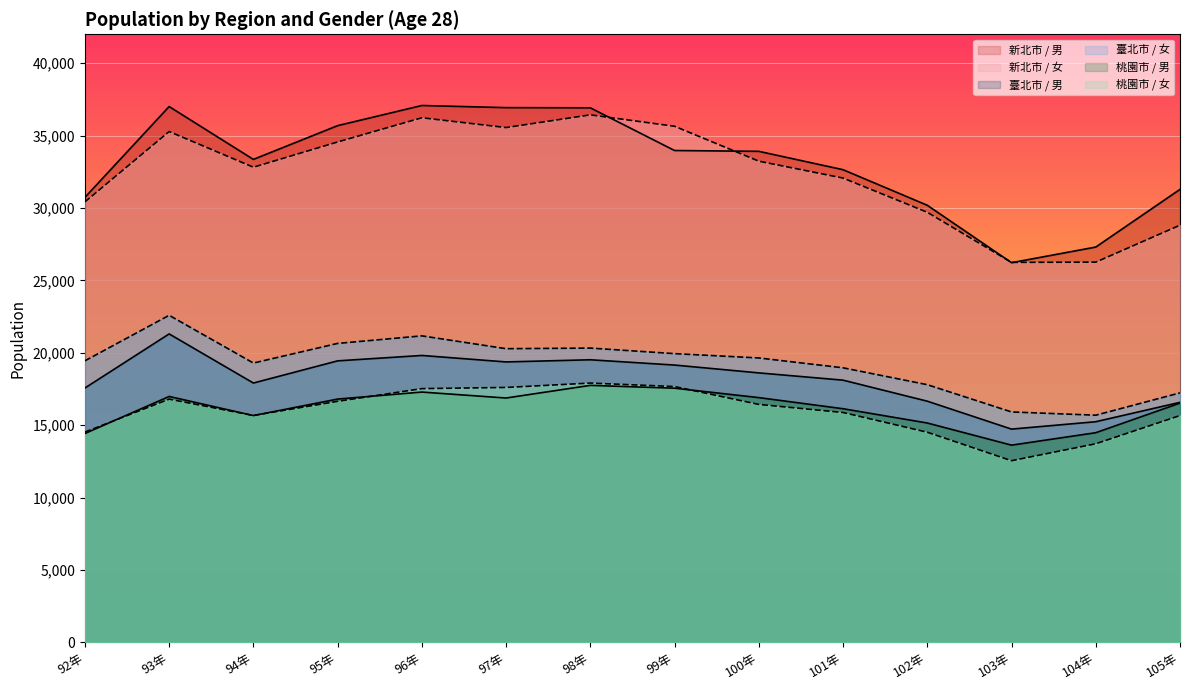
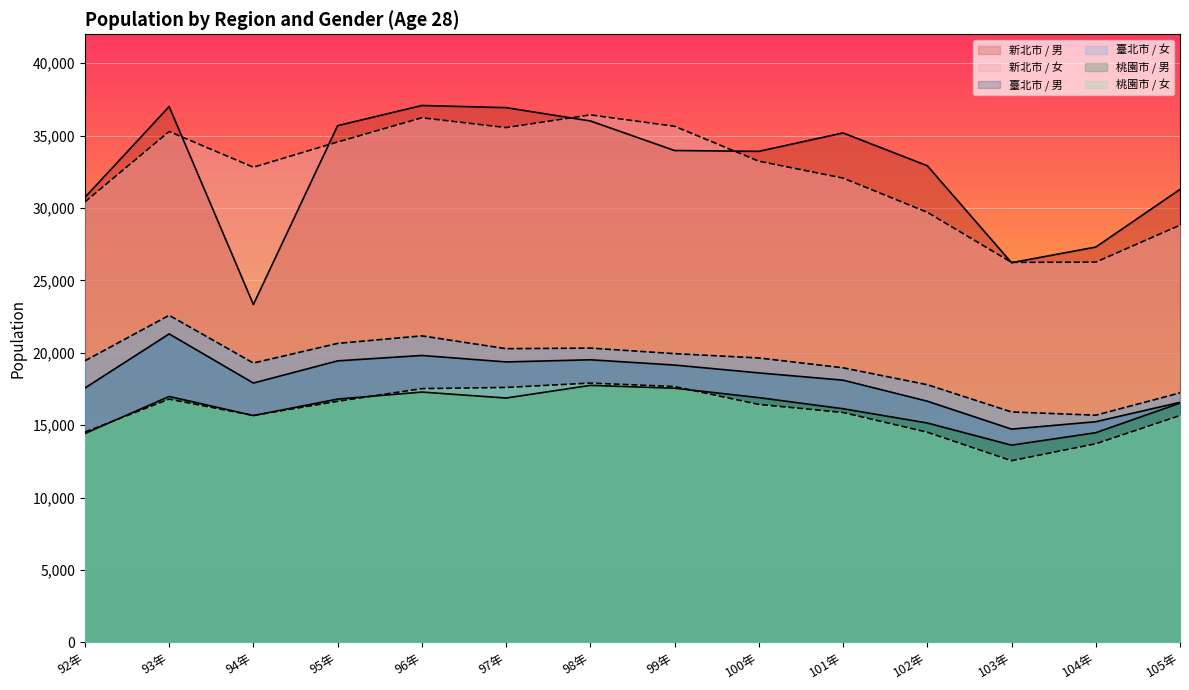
  {
    "新北市 / 男": {
      "92年": "30,700",
      "93年": "37,000",
-     "94年": "33,400",
+     "94年": "23,300",
      "95年": "35,700",
      "96年": "37,100",
      "97年": "36,900",
-     "98年": "36,900",
+     "98年": "36,000",
      "99年": "34,000",
      "100年": "33,900",
-     "101年": "32,600",
-     "102年": "30,200",
+     "101年": "35,200",
+     "102年": "32,900",
      "104年": "27,300",
      "105年": "31,300"
    }
  }
